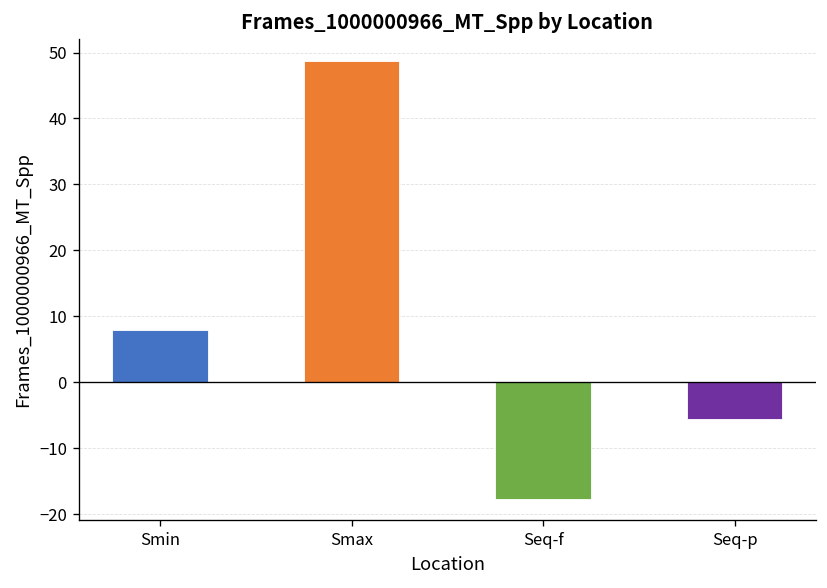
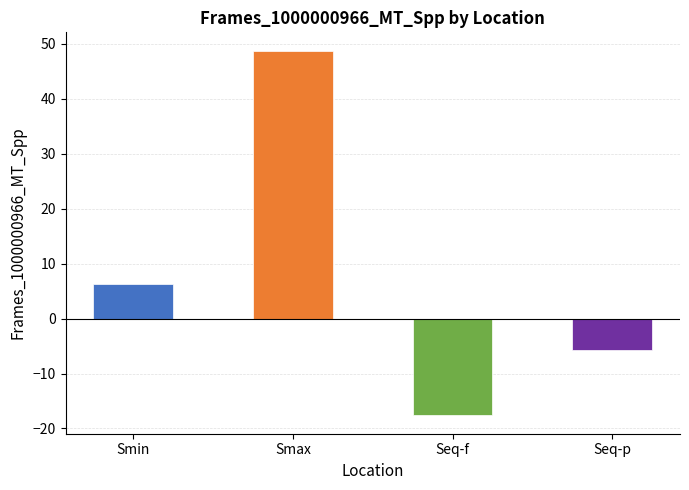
  {
-   "Smin": 8,
+   "Smin": 6,
    "Smax": 49,
    "Seq-f": -18,
    "Seq-p": -6
  }
